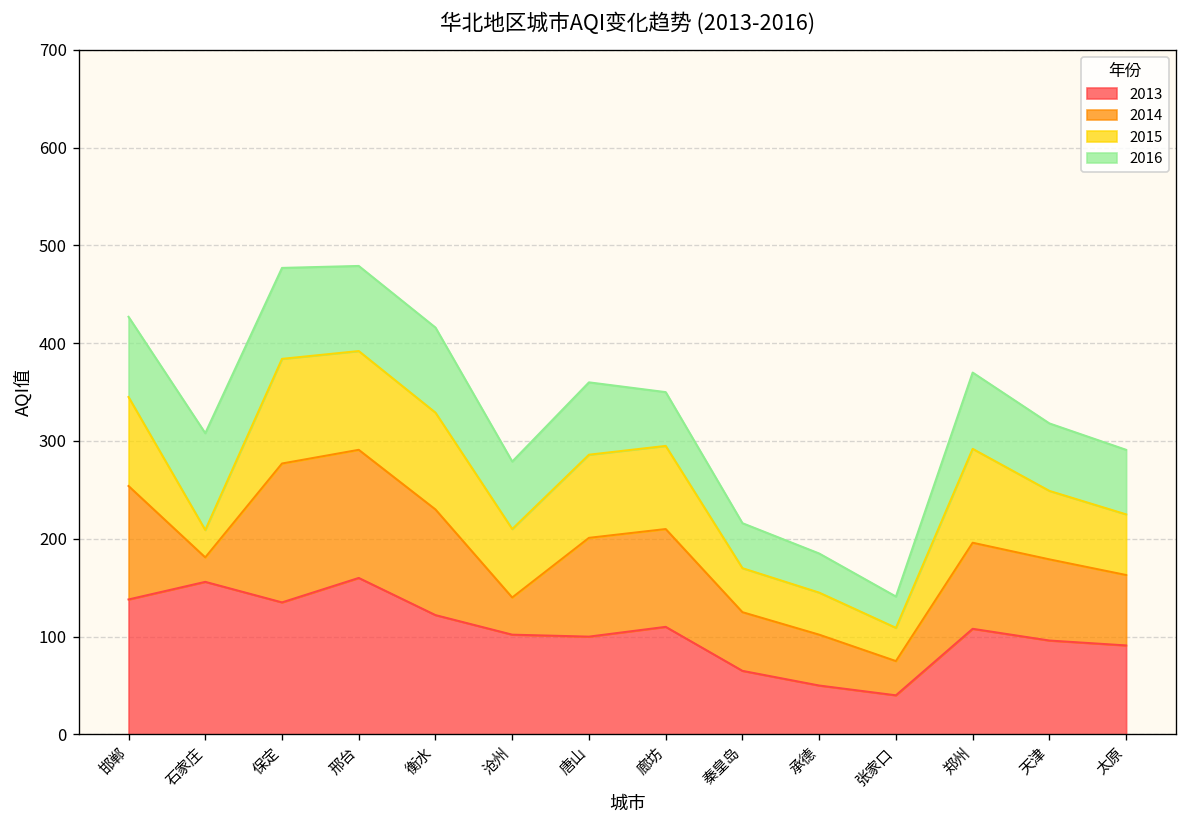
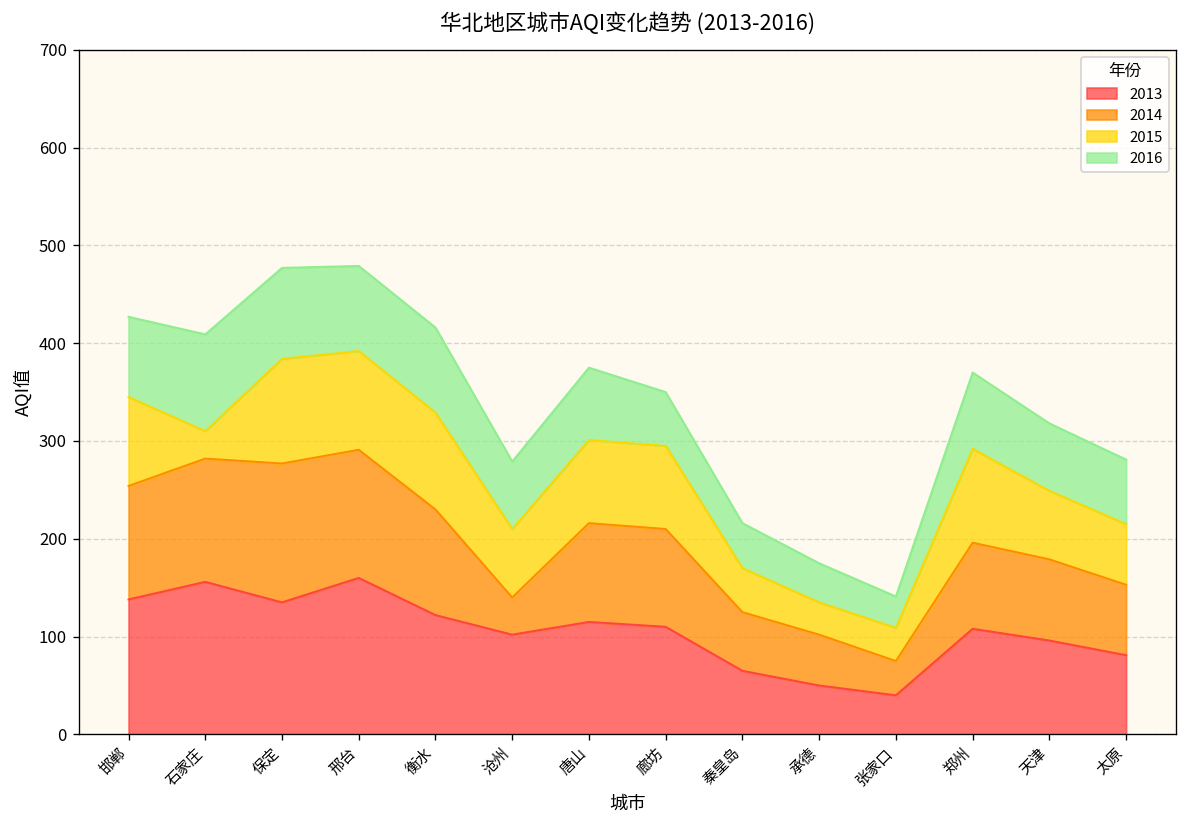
  {
    "2013": {
      "邯郸": 140,
      "石家庄": 160,
      "保定": 140,
      "邢台": 160,
      "衡水": 120,
      "沧州": 100,
-     "唐山": 100,
+     "唐山": 120,
      "廊坊": 110,
      "秦皇岛": 70,
      "承德": 50,
      "张家口": 40,
      "郑州": 110,
      "天津": 100,
-     "太原": 90
+     "太原": 80
    },
    "2014": {
      "邯郸": 120,
-     "石家庄": 30,
+     "石家庄": 130,
      "保定": 140,
      "邢台": 130,
      "衡水": 110,
      "沧州": 40,
      "唐山": 100,
      "廊坊": 100,
      "秦皇岛": 60,
      "承德": 50,
      "张家口": 40,
      "郑州": 90,
      "天津": 80,
      "太原": 70
    },
    "2015": {
      "邯郸": 90,
      "石家庄": 30,
      "保定": 110,
      "邢台": 100,
      "衡水": 100,
      "沧州": 70,
      "唐山": 90,
      "廊坊": 90,
      "秦皇岛": 50,
-     "承德": 40,
+     "承德": 30,
      "张家口": 30,
      "郑州": 100,
      "天津": 70,
      "太原": 60
    },
    "2016": {
      "邯郸": 80,
      "石家庄": 100,
      "保定": 90,
      "邢台": 90,
      "衡水": 90,
      "沧州": 70,
      "唐山": 70,
      "廊坊": 60,
      "秦皇岛": 50,
      "承德": 40,
      "张家口": 30,
      "郑州": 80,
      "天津": 70,
      "太原": 70
    }
  }
